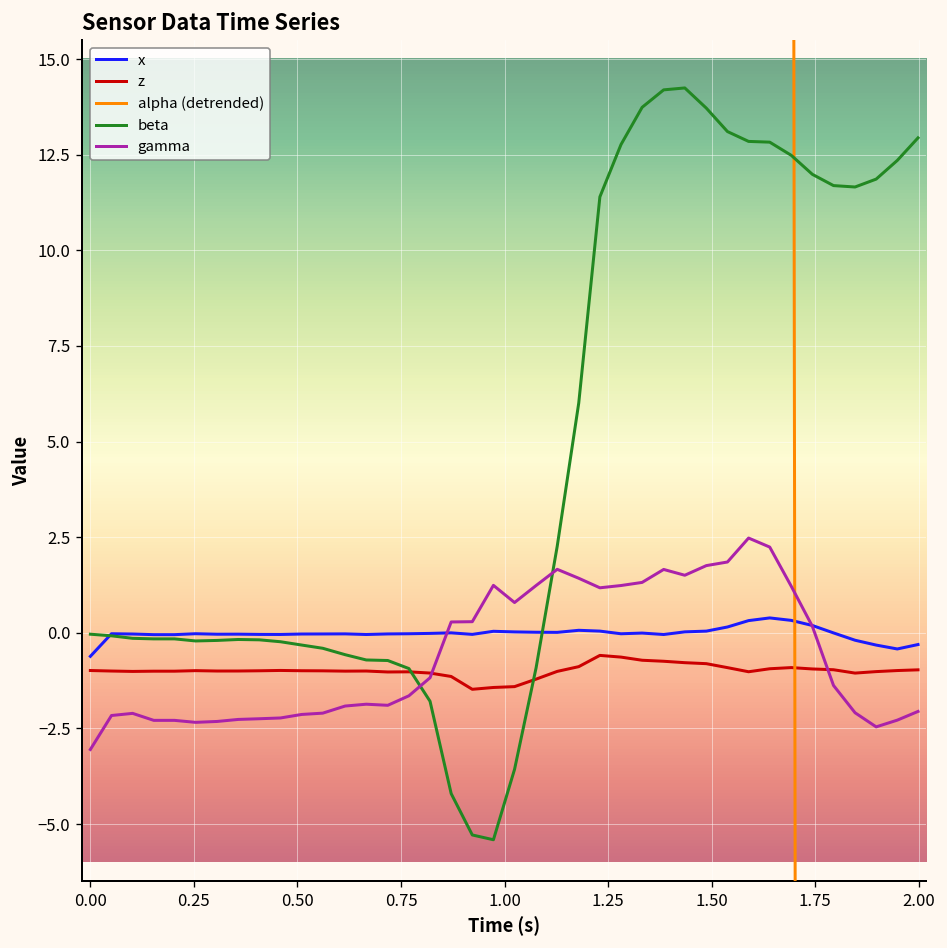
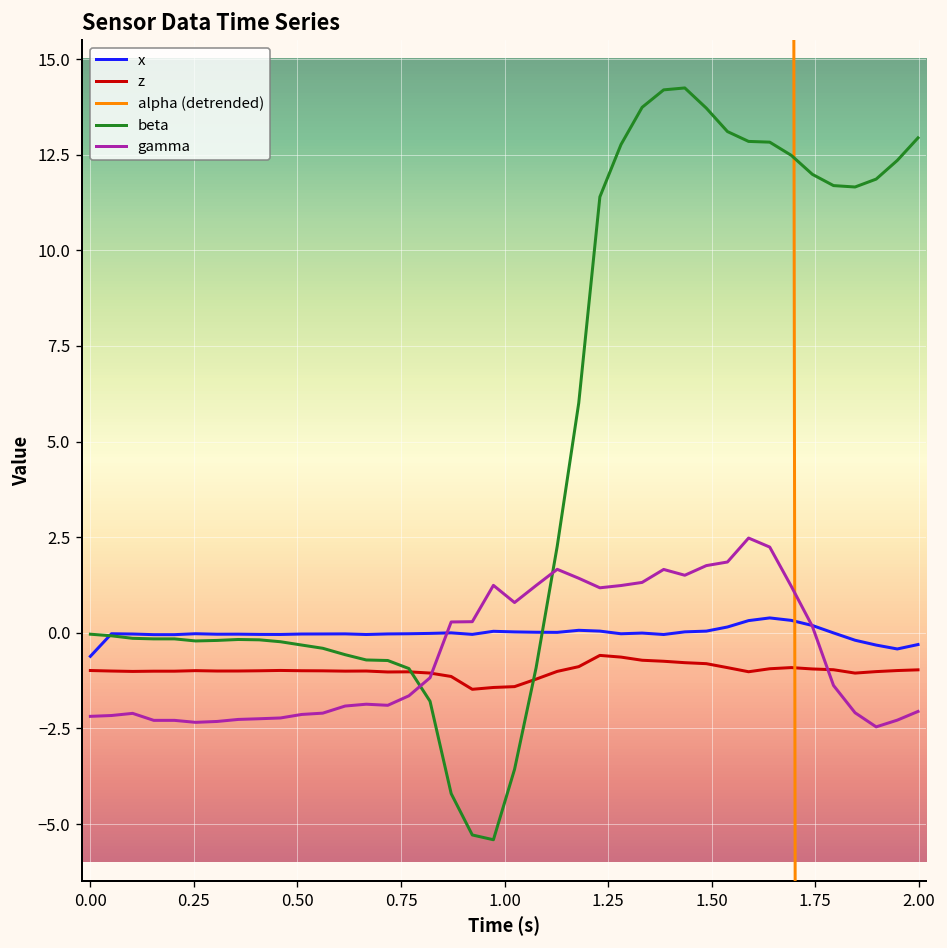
  {
    "x": {
      "0.00": -0.6
    },
    "z": {
      "0.00": -1.0
    },
    "beta": {
      "0.00": 0.0
    },
    "gamma": {
-     "0.00": -3.1
+     "0.00": -2.2
    }
  }
